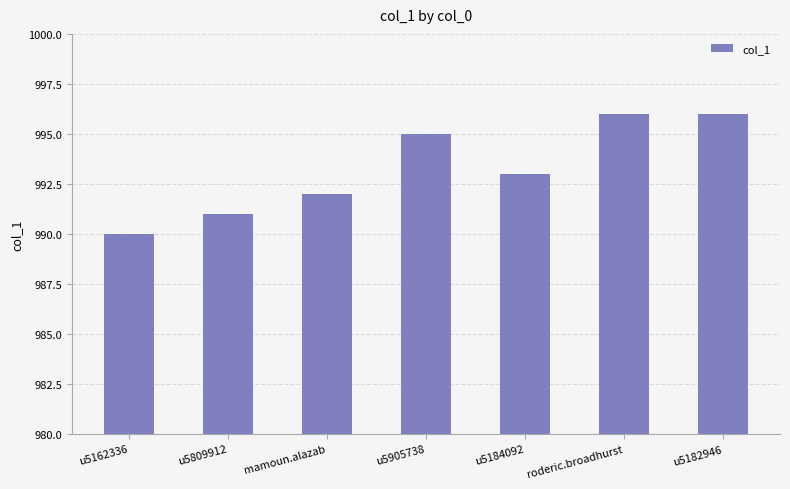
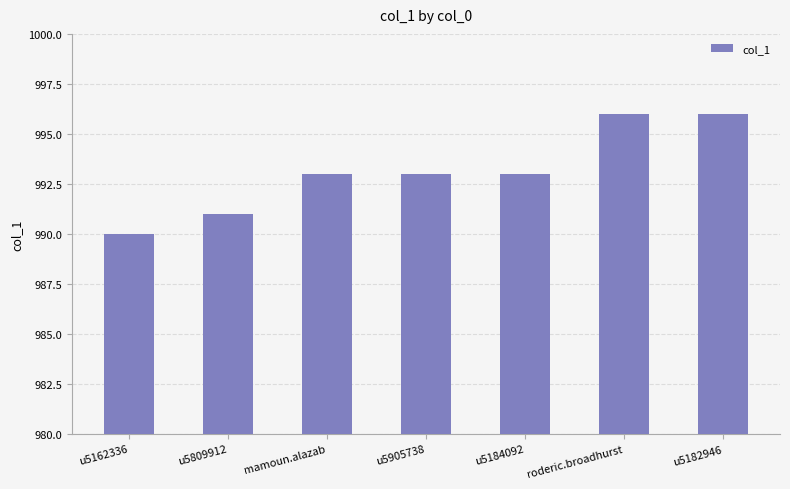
  {
    "u5162336": 990,
    "u5809912": 991,
-   "mamoun.alazab": 992,
-   "u5905738": 995,
+   "mamoun.alazab": 993,
+   "u5905738": 993,
    "u5184092": 993,
    "roderic.broadhurst": 996,
    "u5182946": 996
  }
